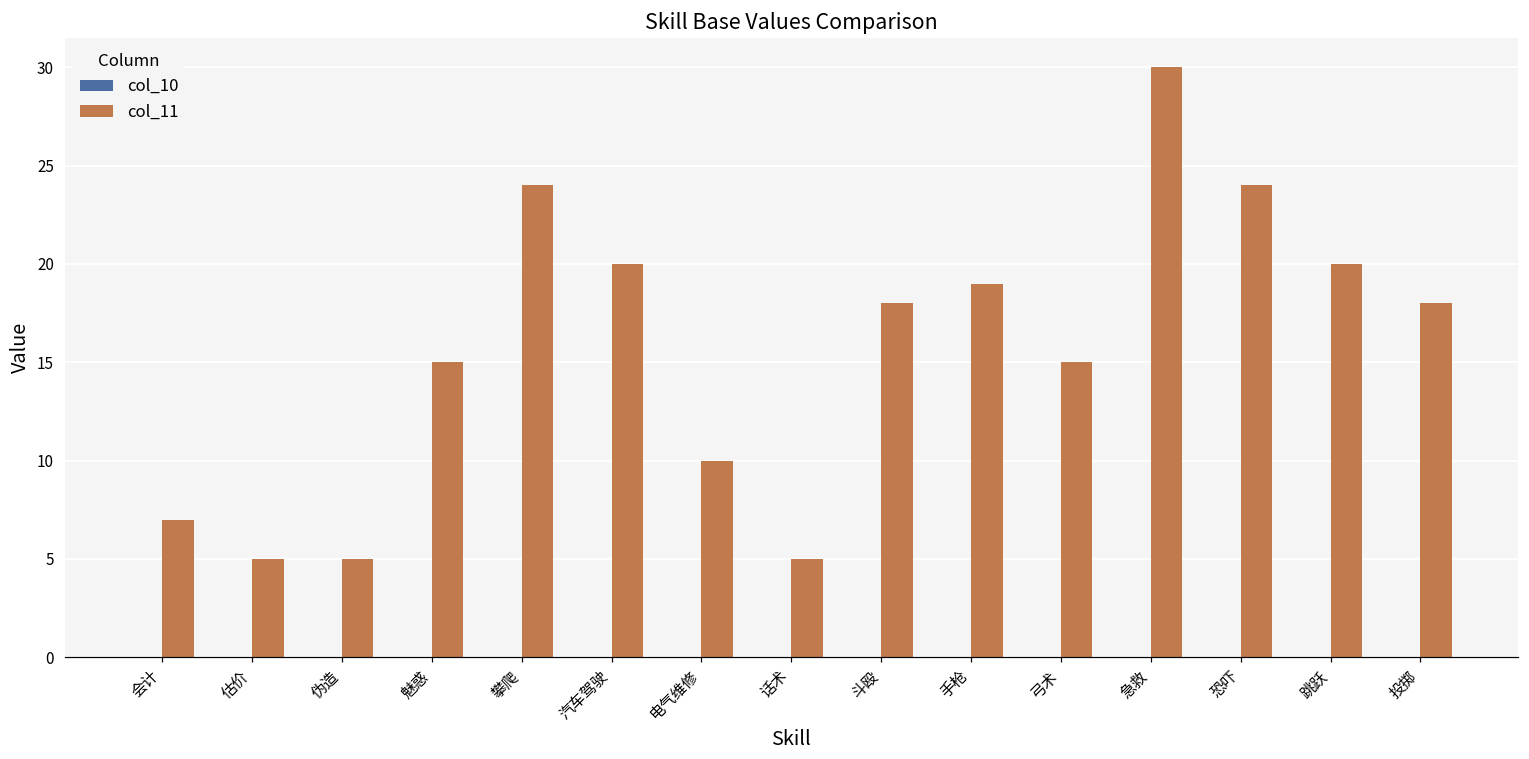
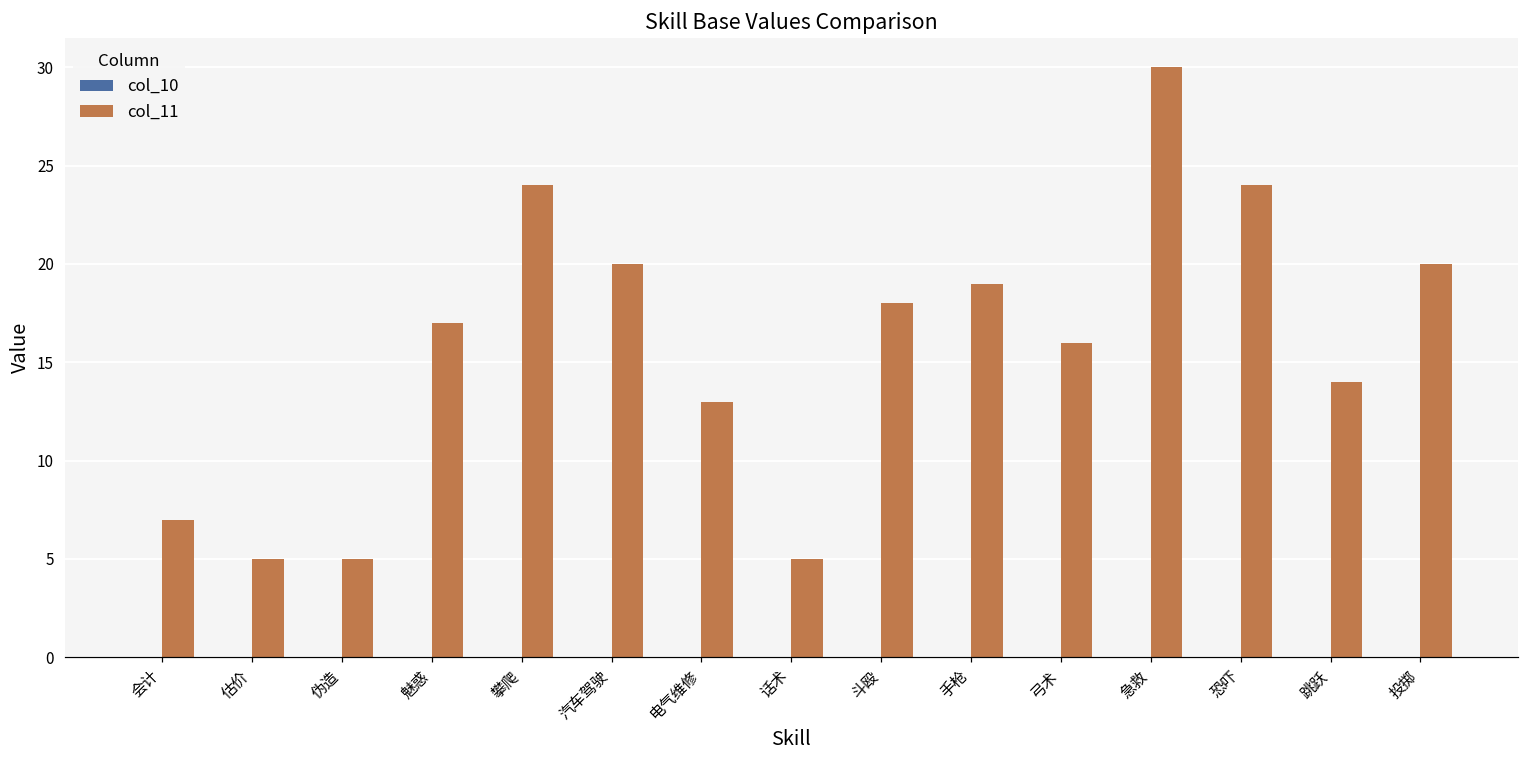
  {
    "col_10": {
      "会计": 0,
      "估价": 0,
      "伪造": 0,
      "魅惑": 0,
      "攀爬": 0,
      "汽车驾驶": 0,
      "电气维修": 0,
      "话术": 0,
      "斗殴": 0,
      "手枪": 0,
      "弓术": 0,
      "急救": 0,
      "恐吓": 0,
      "跳跃": 0,
      "投掷": 0
    },
    "col_11": {
      "会计": 7,
      "估价": 5,
      "伪造": 5,
-     "魅惑": 15,
+     "魅惑": 17,
      "攀爬": 24,
      "汽车驾驶": 20,
-     "电气维修": 10,
+     "电气维修": 13,
      "话术": 5,
      "斗殴": 18,
      "手枪": 19,
-     "弓术": 15,
+     "弓术": 16,
      "急救": 30,
      "恐吓": 24,
-     "跳跃": 20,
-     "投掷": 18
+     "跳跃": 14,
+     "投掷": 20
    }
  }
